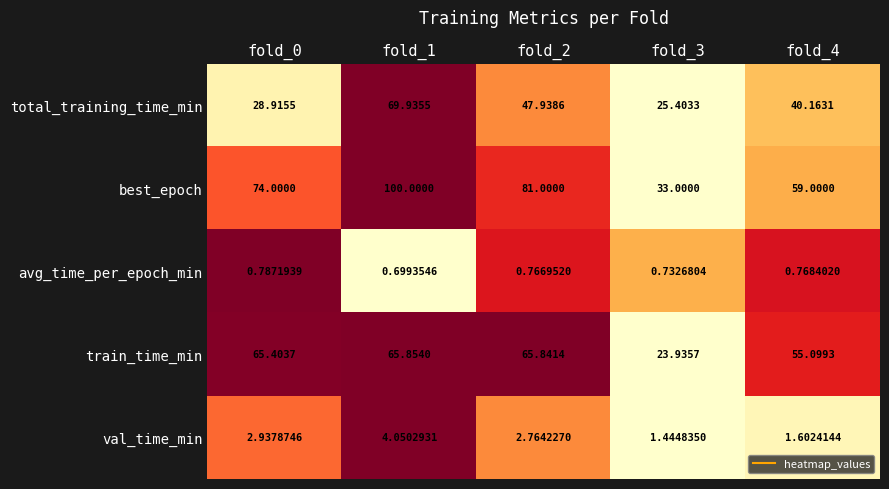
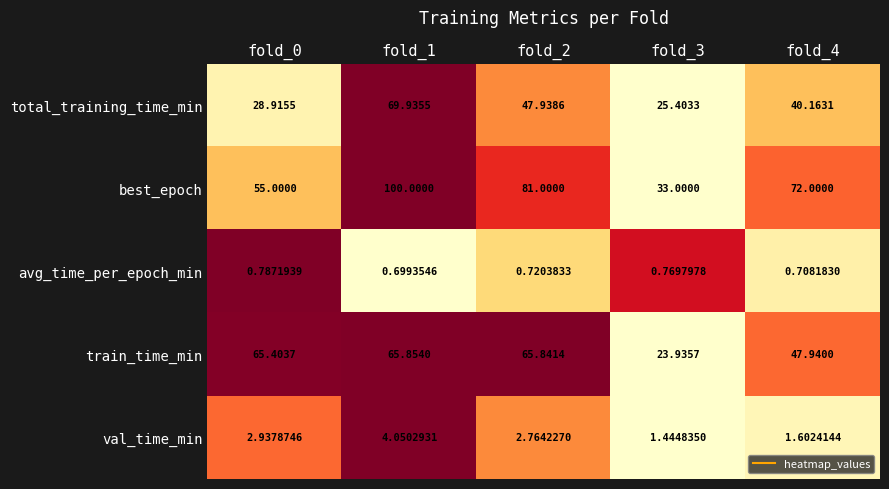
  {
    "total_training_time_min": {
      "fold_0": 28.9155,
      "fold_1": 69.9355,
      "fold_2": 47.9386,
      "fold_3": 25.4033,
      "fold_4": 40.1631
    },
    "best_epoch": {
-     "fold_0": 74.0000,
+     "fold_0": 55.0000,
      "fold_1": 100.0000,
      "fold_2": 81.0000,
      "fold_3": 33.0000,
-     "fold_4": 59.0000
+     "fold_4": 72.0000
    },
    "avg_time_per_epoch_min": {
      "fold_0": 0.7871939,
      "fold_1": 0.6993546,
-     "fold_2": 0.7669520,
-     "fold_3": 0.7326804,
-     "fold_4": 0.7684020
+     "fold_2": 0.7203833,
+     "fold_3": 0.7697978,
+     "fold_4": 0.7081830
    },
    "train_time_min": {
      "fold_0": 65.4037,
      "fold_1": 65.8540,
      "fold_2": 65.8414,
      "fold_3": 23.9357,
-     "fold_4": 55.0993
+     "fold_4": 47.9400
    },
    "val_time_min": {
      "fold_0": 2.9378746,
      "fold_1": 4.0502931,
      "fold_2": 2.7642270,
      "fold_3": 1.4448350,
      "fold_4": 1.6024144
    }
  }
